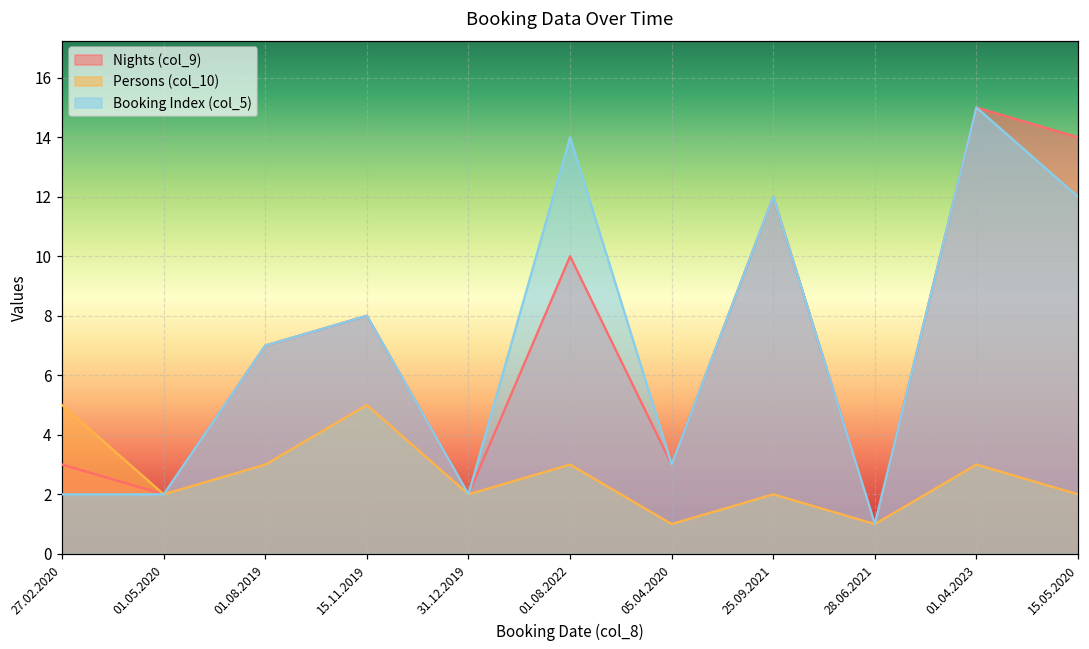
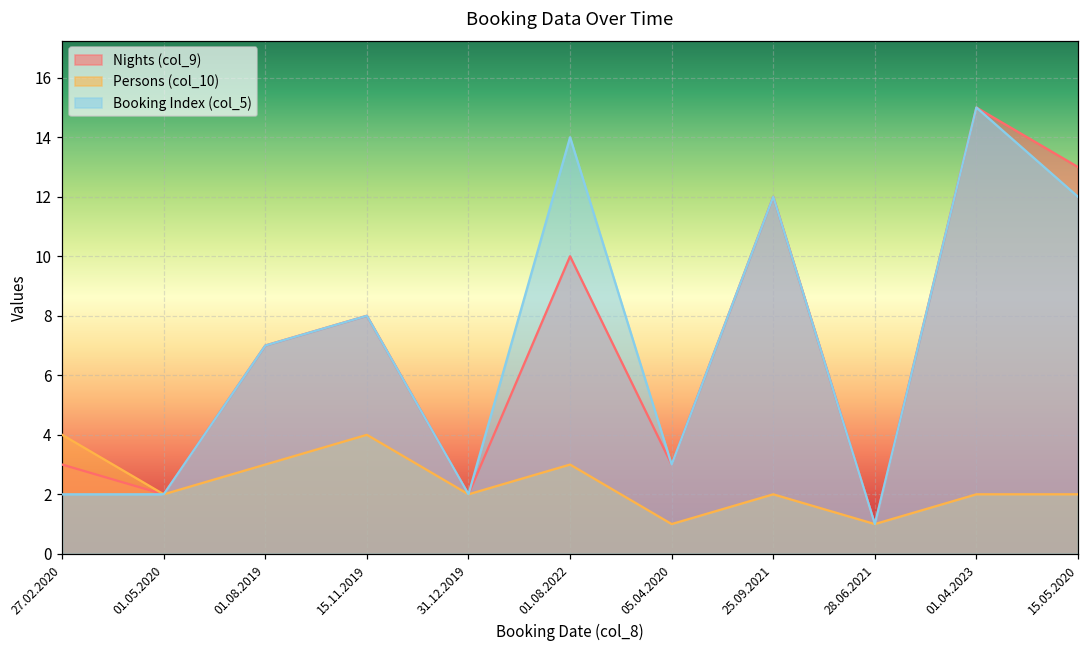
  {
    "Nights (col_9)": {
      "27.02.2020": 3,
      "01.08.2022": 10,
-     "15.05.2020": 14
+     "15.05.2020": 13
    },
    "Persons (col_10)": {
-     "27.02.2020": 5,
+     "27.02.2020": 4,
      "01.08.2019": 3,
-     "15.11.2019": 5,
+     "15.11.2019": 4,
      "01.08.2022": 3,
      "05.04.2020": 1,
      "25.09.2021": 2,
-     "01.04.2023": 3,
+     "01.04.2023": 2,
      "15.05.2020": 2
    },
    "Booking Index (col_5)": {
      "27.02.2020": 2,
      "01.08.2022": 14,
      "15.05.2020": 12
    }
  }
